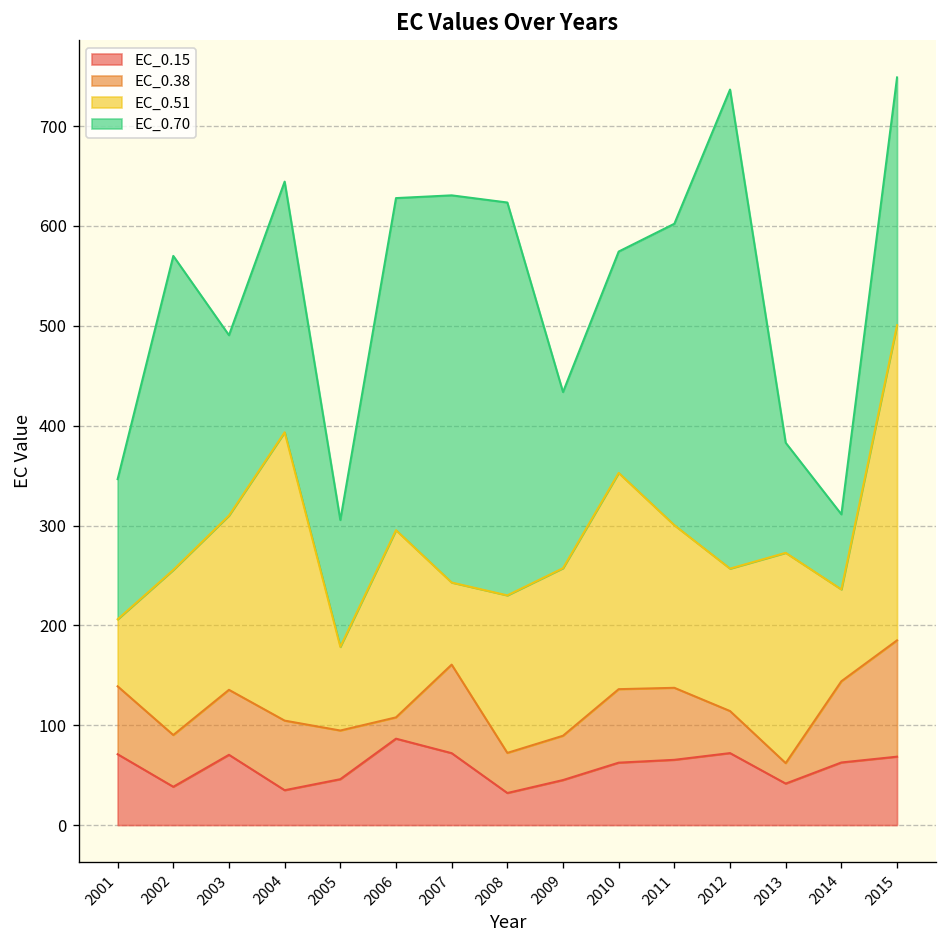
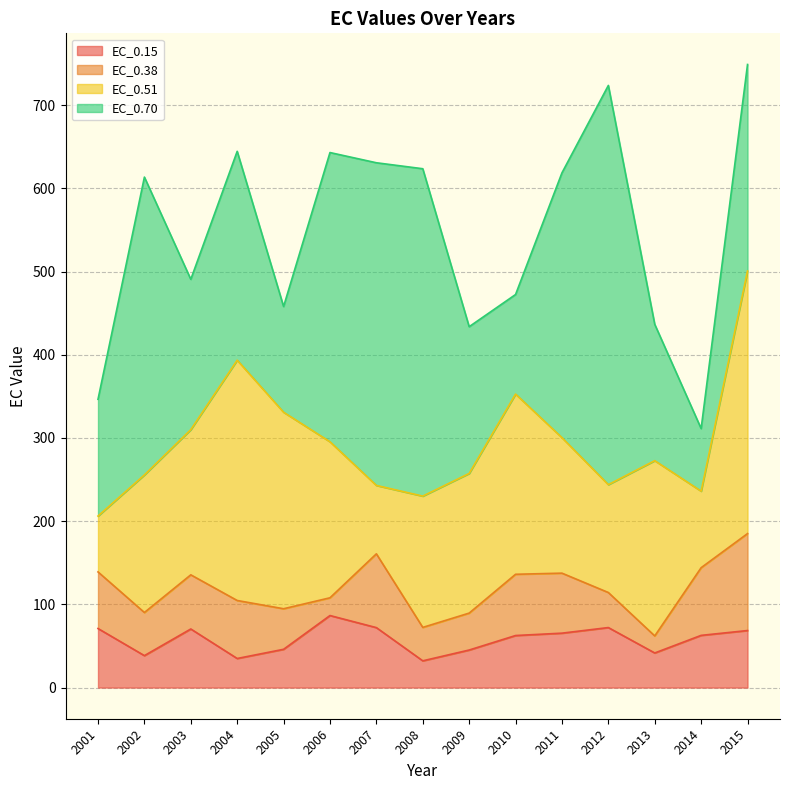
  {
    "EC_0.51": {
      "2001": 70,
      "2002": 170,
      "2003": 170,
      "2004": 290,
-     "2005": 80,
+     "2005": 240,
      "2006": 190,
      "2007": 80,
      "2008": 160,
      "2009": 170,
      "2010": 220,
      "2011": 160,
-     "2012": 140,
+     "2012": 130,
      "2013": 210,
      "2014": 90,
      "2015": 320
    },
    "EC_0.70": {
      "2001": 140,
-     "2002": 310,
+     "2002": 360,
      "2003": 180,
      "2004": 250,
      "2005": 130,
-     "2006": 330,
+     "2006": 350,
      "2007": 390,
      "2008": 390,
      "2009": 180,
-     "2010": 220,
-     "2011": 300,
+     "2010": 120,
+     "2011": 320,
      "2012": 480,
-     "2013": 110,
+     "2013": 160,
      "2014": 80,
      "2015": 250
    }
  }
